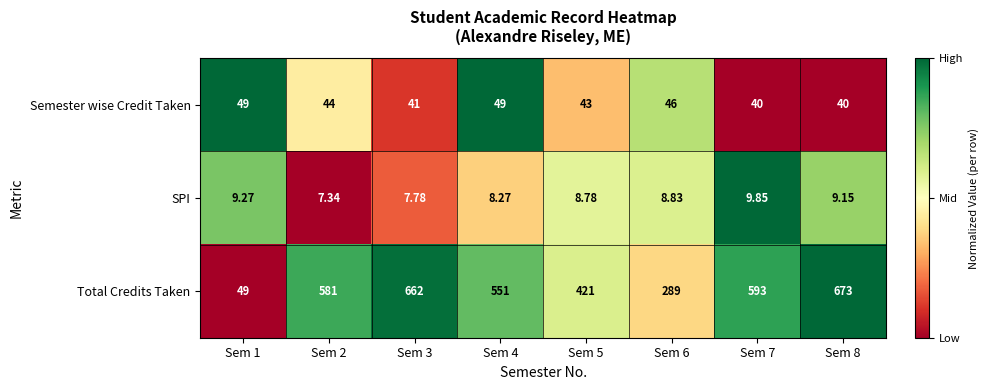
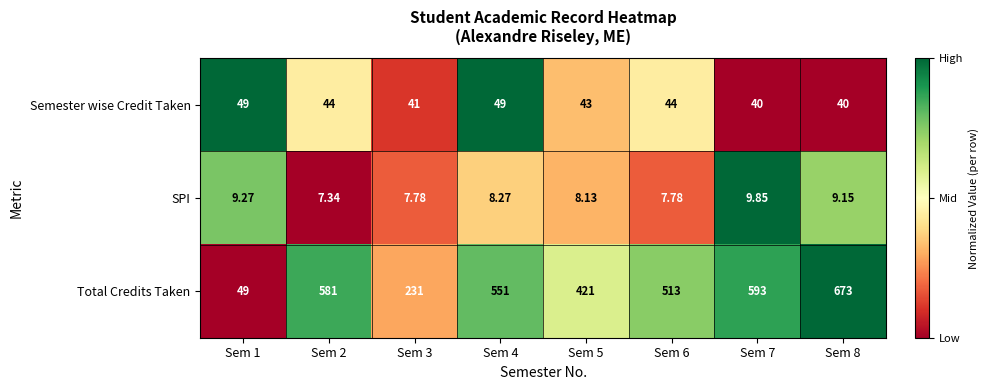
  {
    "Semester wise Credit Taken": {
      "Sem 1": 49,
      "Sem 2": 44,
      "Sem 3": 41,
      "Sem 4": 49,
      "Sem 5": 43,
-     "Sem 6": 46,
+     "Sem 6": 44,
      "Sem 7": 40,
      "Sem 8": 40
    },
    "SPI": {
      "Sem 1": 9.27,
      "Sem 2": 7.34,
      "Sem 3": 7.78,
      "Sem 4": 8.27,
-     "Sem 5": 8.78,
-     "Sem 6": 8.83,
+     "Sem 5": 8.13,
+     "Sem 6": 7.78,
      "Sem 7": 9.85,
      "Sem 8": 9.15
    },
    "Total Credits Taken": {
      "Sem 1": 49,
      "Sem 2": 581,
-     "Sem 3": 662,
+     "Sem 3": 231,
      "Sem 4": 551,
      "Sem 5": 421,
-     "Sem 6": 289,
+     "Sem 6": 513,
      "Sem 7": 593,
      "Sem 8": 673
    }
  }
